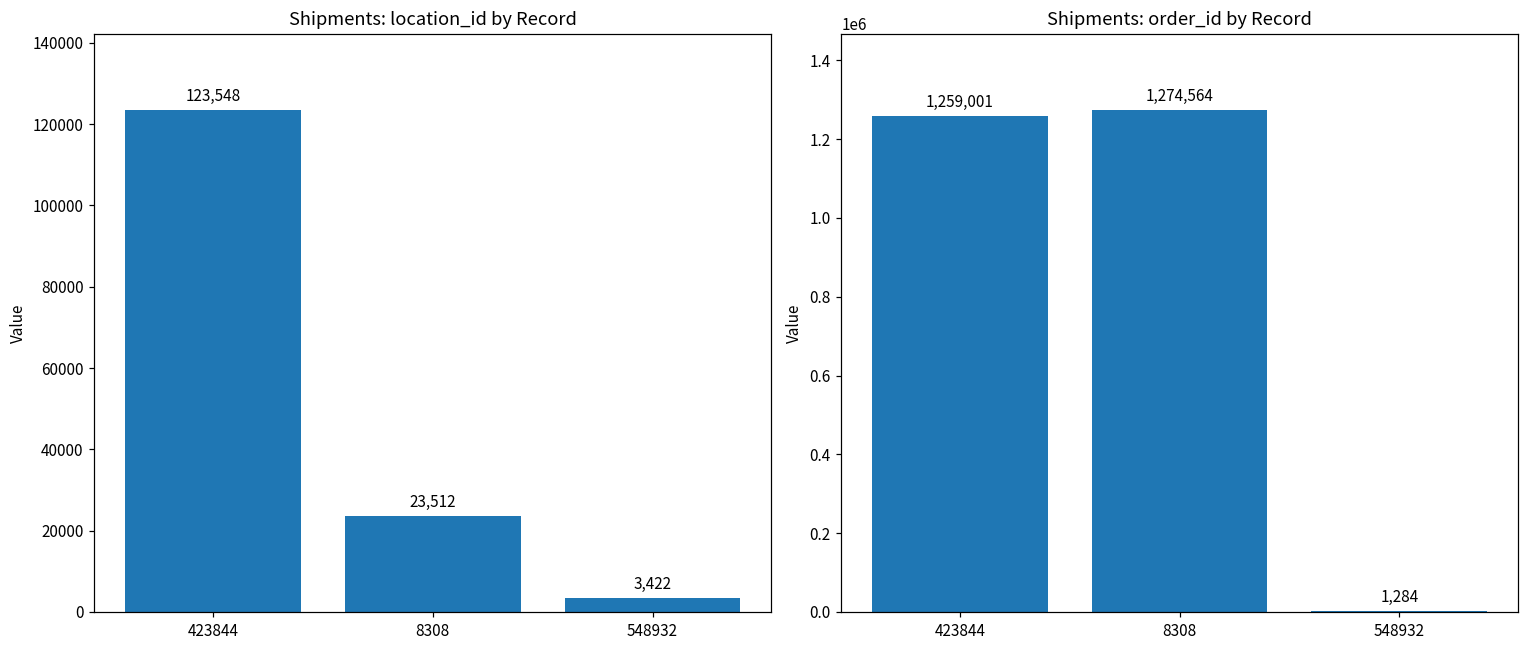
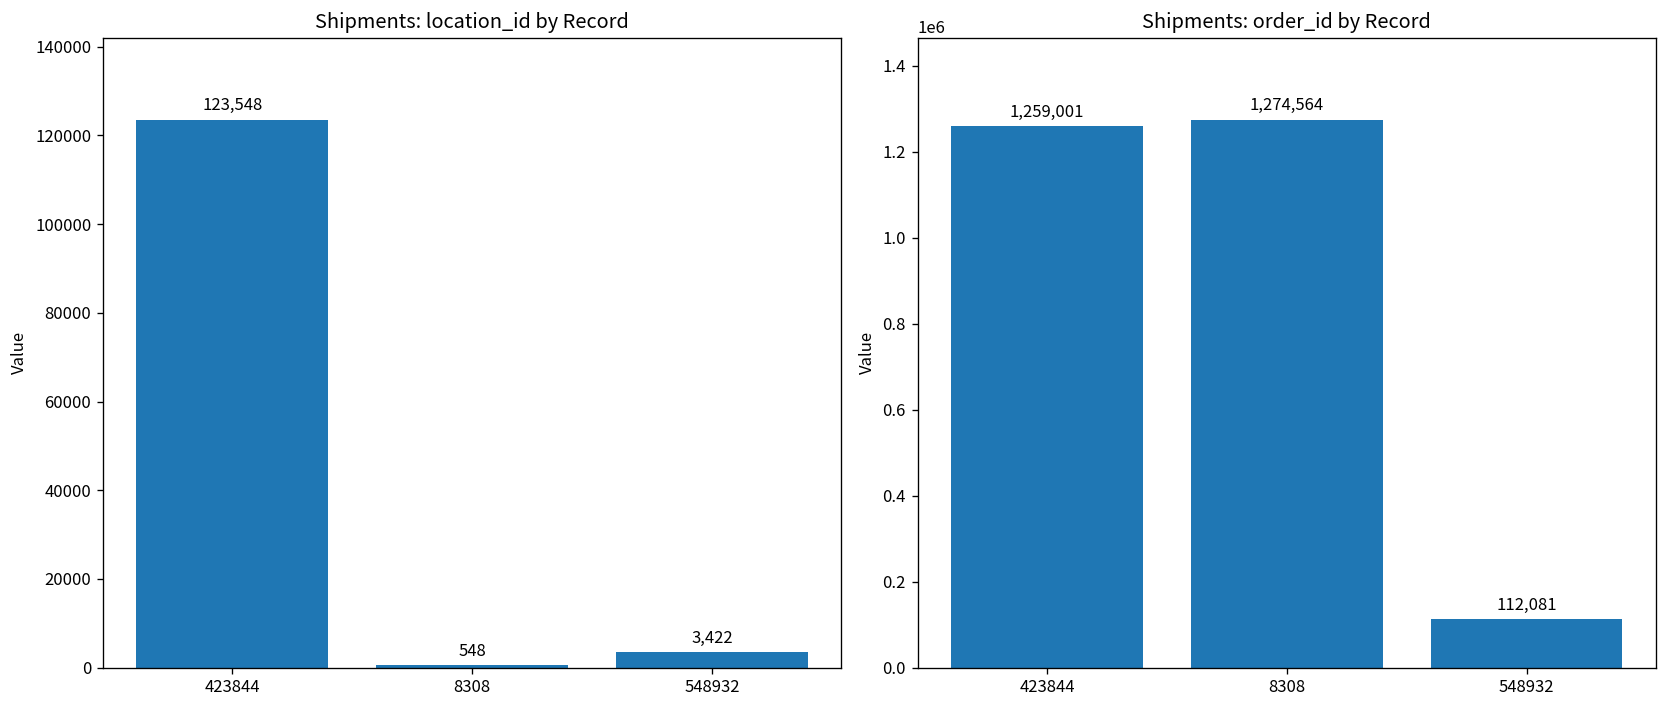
  {
    "Shipments: location_id by Record": {
      "423844": "123,548",
-     "8308": "23,512",
+     "8308": "548",
      "548932": "3,422"
    },
    "Shipments: order_id by Record": {
      "423844": "1,259,001",
      "8308": "1,274,564",
-     "548932": "1,284"
+     "548932": "112,081"
    }
  }
